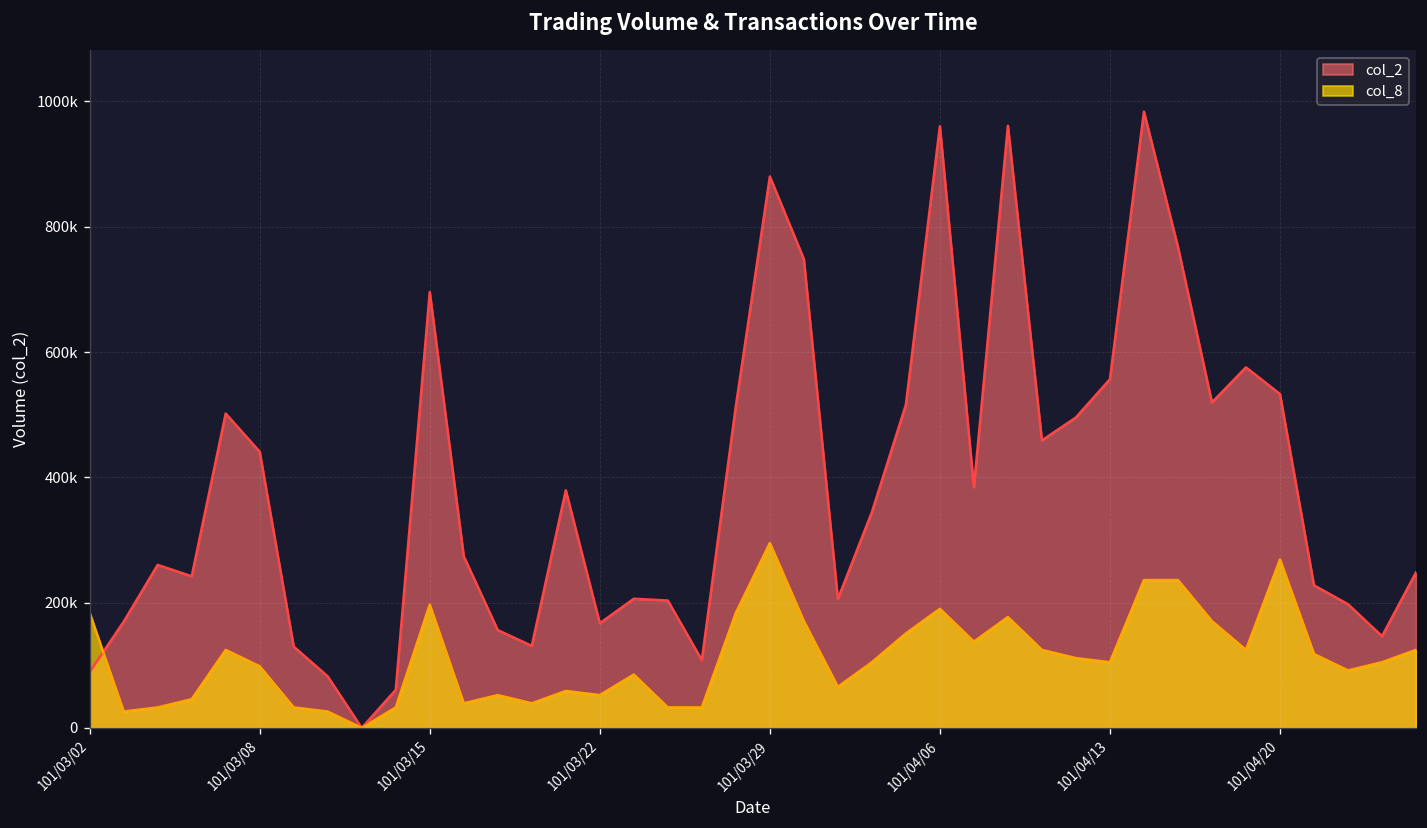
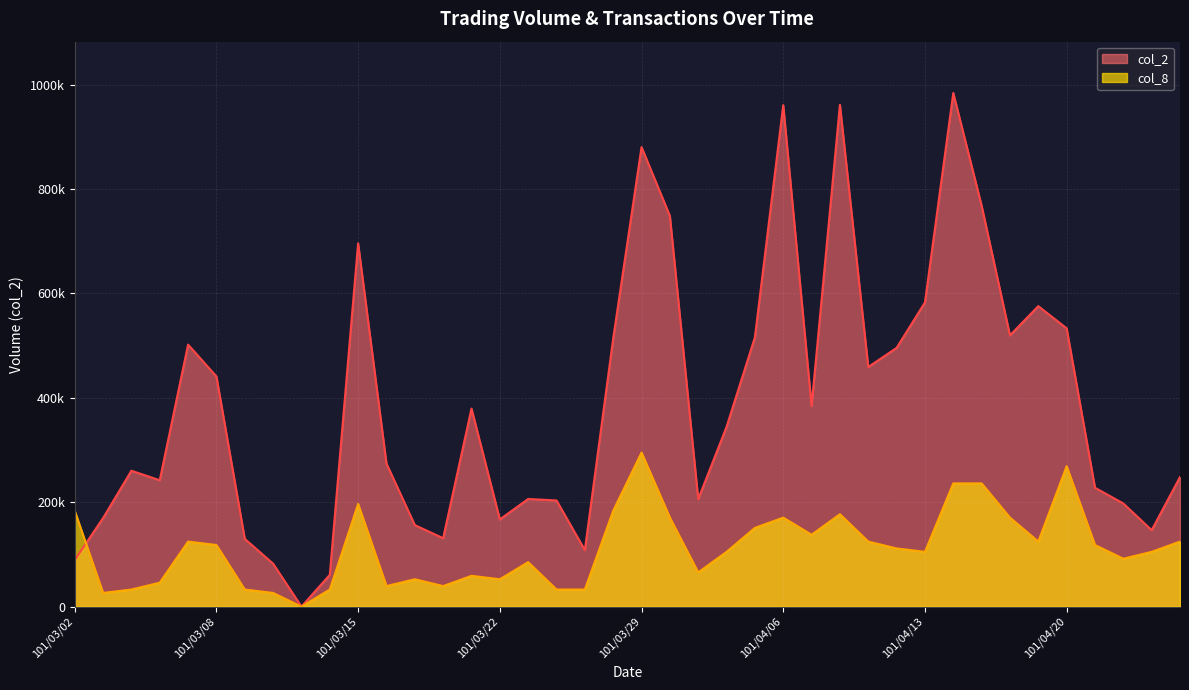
  {
    "col_2": {
      "101/03/02": 90000,
      "101/03/08": 440000,
      "101/03/15": 700000,
      "101/03/22": 170000,
      "101/03/29": 880000,
      "101/04/06": 960000,
-     "101/04/13": 560000,
+     "101/04/13": 580000,
      "101/04/20": 530000
    },
    "col_8": {
      "101/03/02": 180000,
-     "101/03/08": 100000,
+     "101/03/08": 120000,
      "101/03/15": 200000,
      "101/03/22": 50000,
      "101/03/29": 300000,
-     "101/04/06": 190000,
+     "101/04/06": 170000,
      "101/04/13": 100000,
      "101/04/20": 270000
    }
  }
